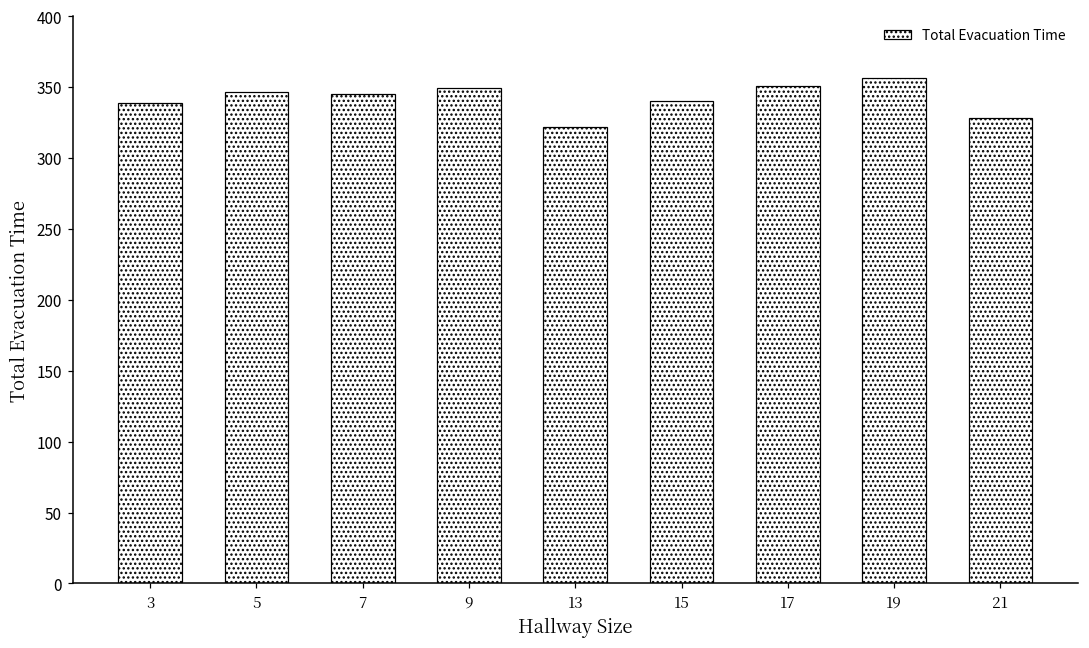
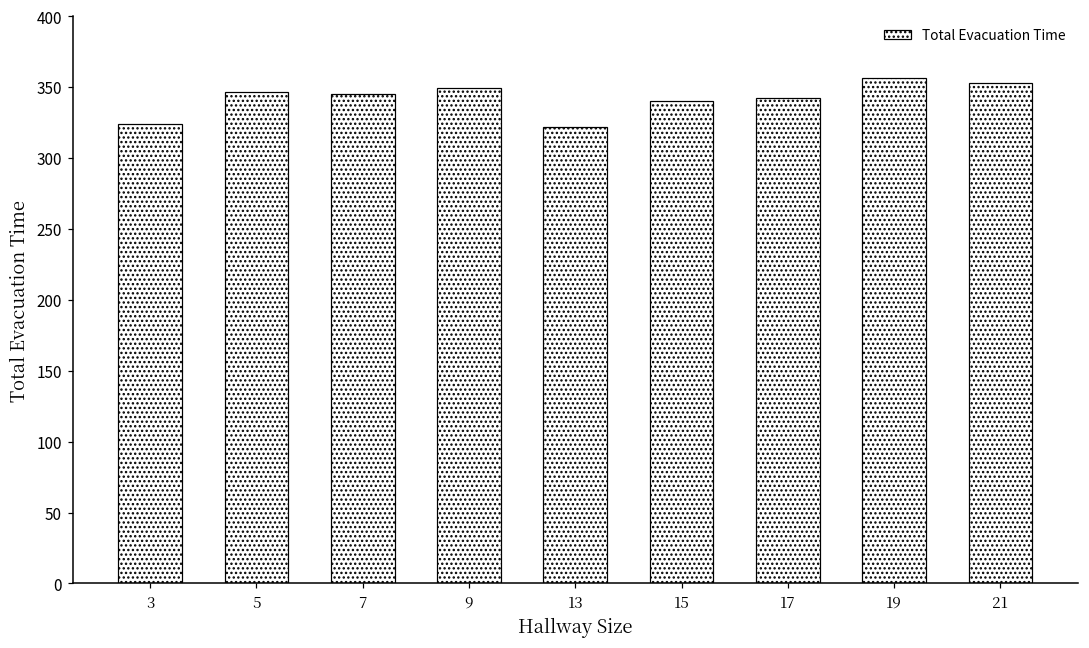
  {
-   "3": 339,
+   "3": 324,
    "5": 346,
    "7": 345,
    "9": 349,
    "13": 322,
    "15": 340,
-   "17": 351,
+   "17": 342,
    "19": 356,
-   "21": 328
+   "21": 352
  }
